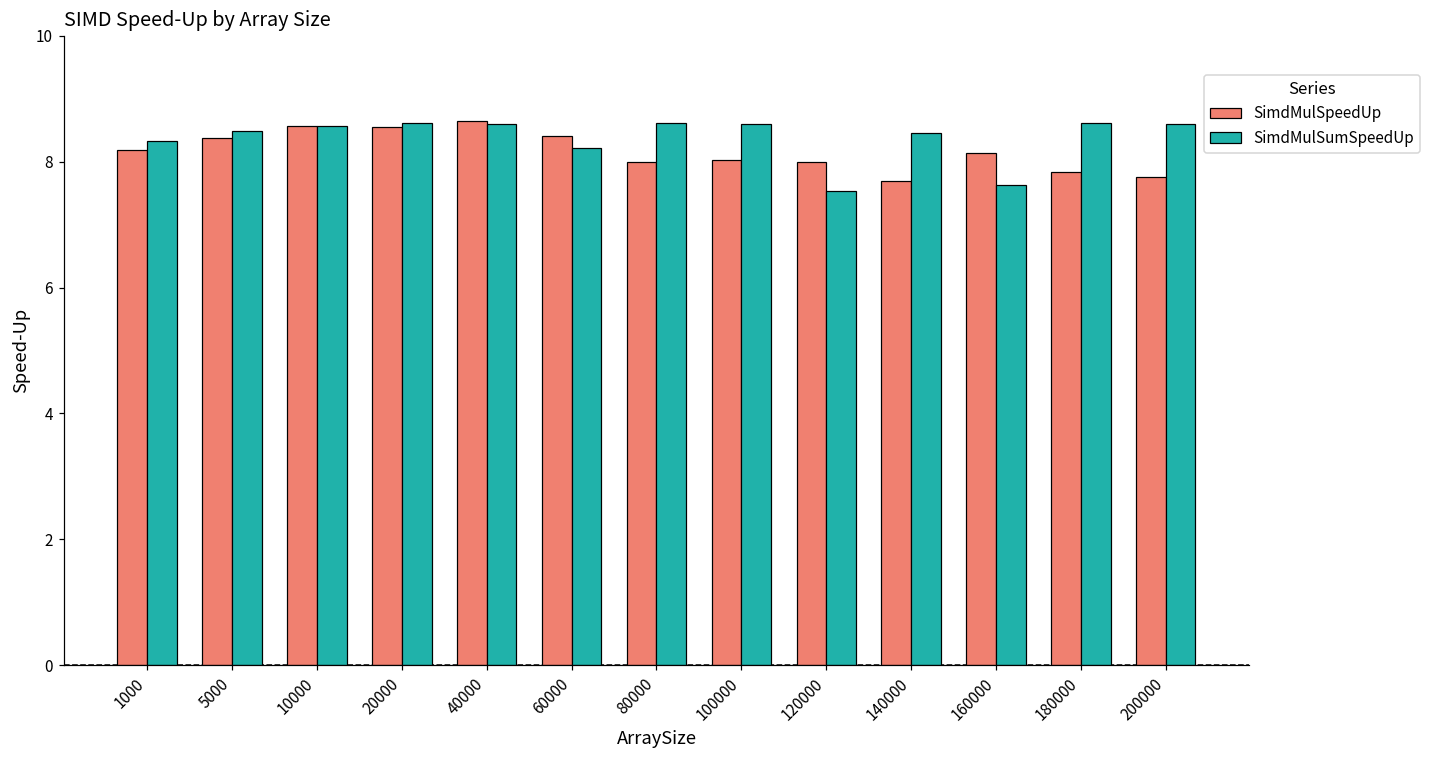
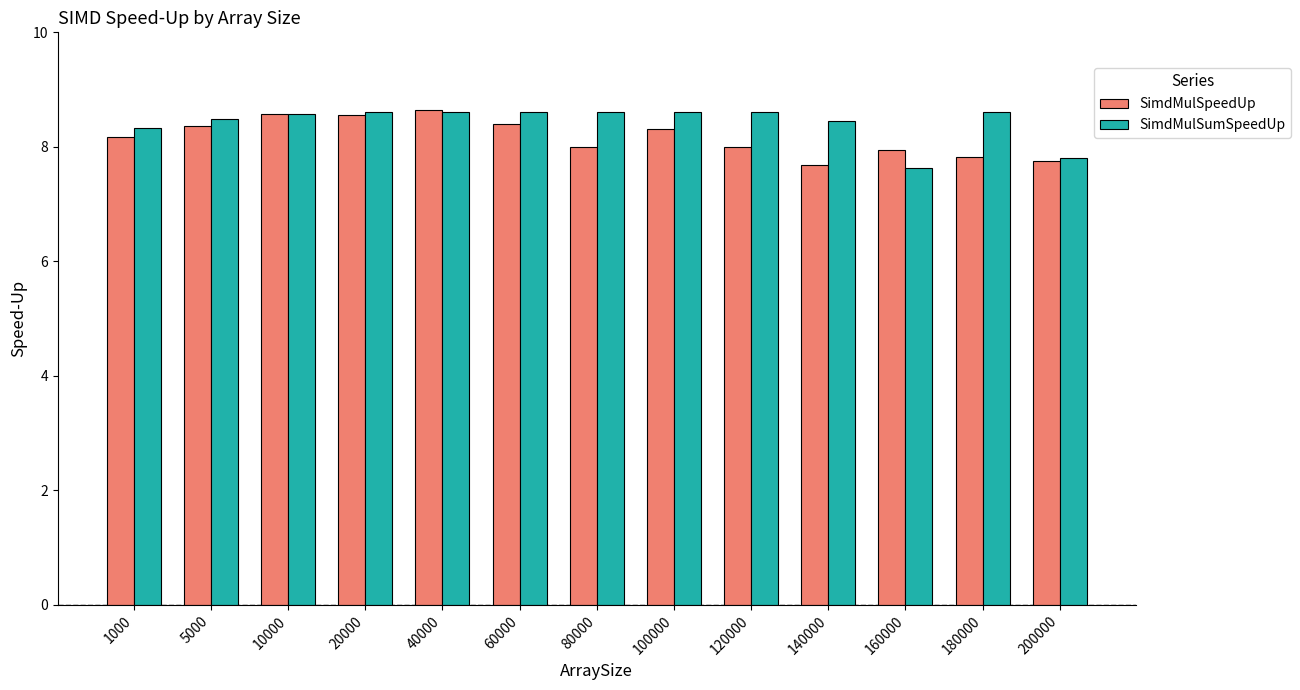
  {
    "SimdMulSpeedUp": {
      "1000": 8.2,
      "5000": 8.4,
      "10000": 8.6,
      "20000": 8.6,
      "40000": 8.6,
      "60000": 8.4,
      "80000": 8.0,
-     "100000": 8.0,
+     "100000": 8.3,
      "120000": 8.0,
      "140000": 7.7,
-     "160000": 8.1,
+     "160000": 7.9,
      "180000": 7.8,
      "200000": 7.8
    },
    "SimdMulSumSpeedUp": {
      "1000": 8.3,
      "5000": 8.5,
      "10000": 8.6,
      "20000": 8.6,
      "40000": 8.6,
-     "60000": 8.2,
+     "60000": 8.6,
      "80000": 8.6,
      "100000": 8.6,
-     "120000": 7.5,
+     "120000": 8.6,
      "140000": 8.5,
      "160000": 7.6,
      "180000": 8.6,
-     "200000": 8.6
+     "200000": 7.8
    }
  }
